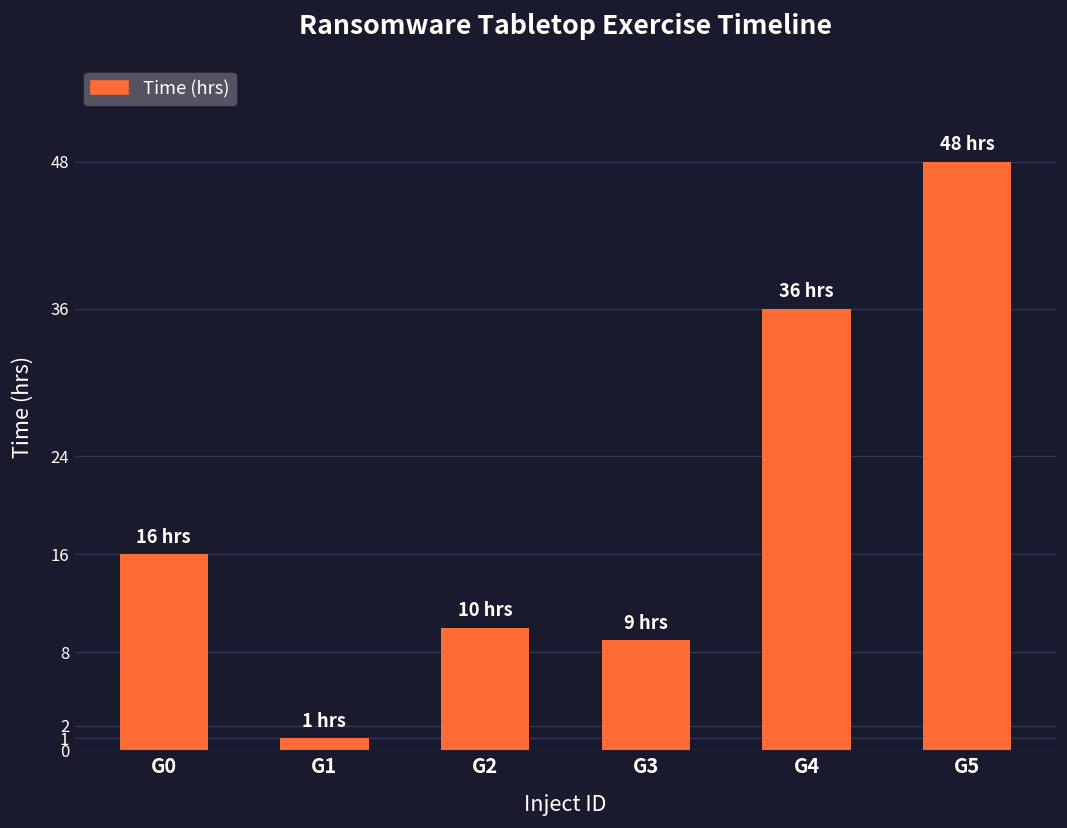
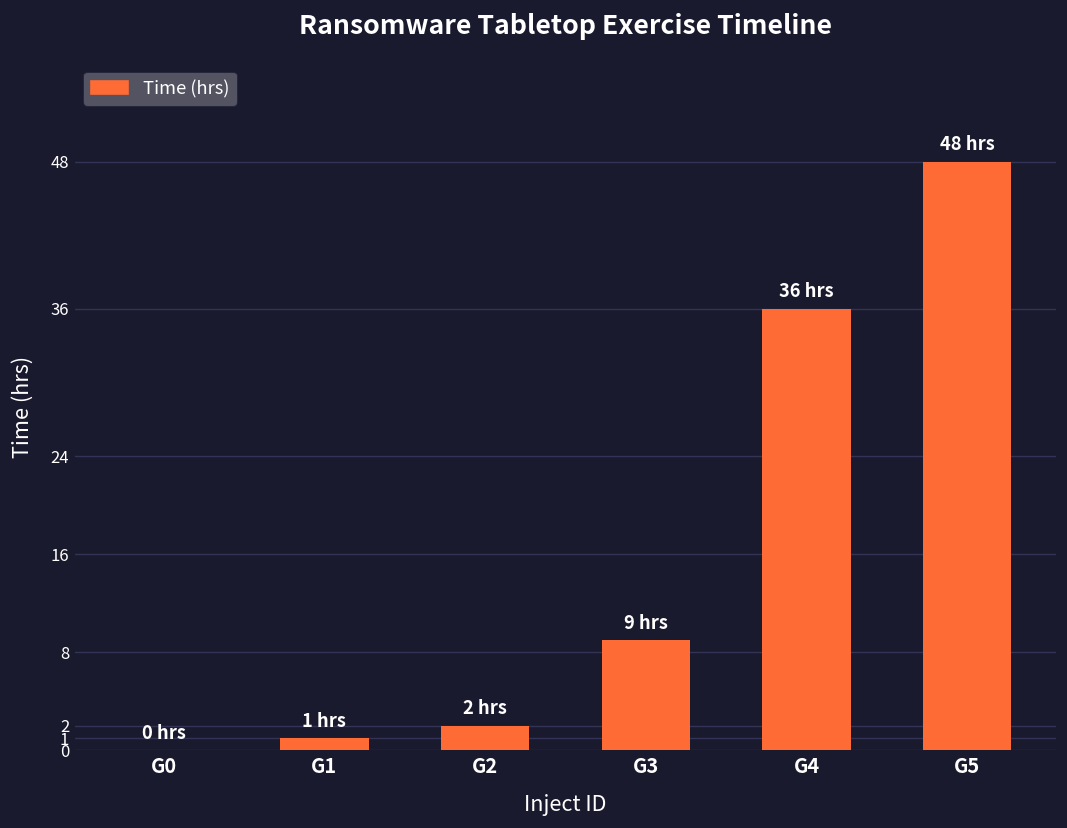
  {
-   "G0": 16,
+   "G0": 0,
    "G1": 1,
-   "G2": 10,
+   "G2": 2,
    "G3": 9,
    "G4": 36,
    "G5": 48
  }
